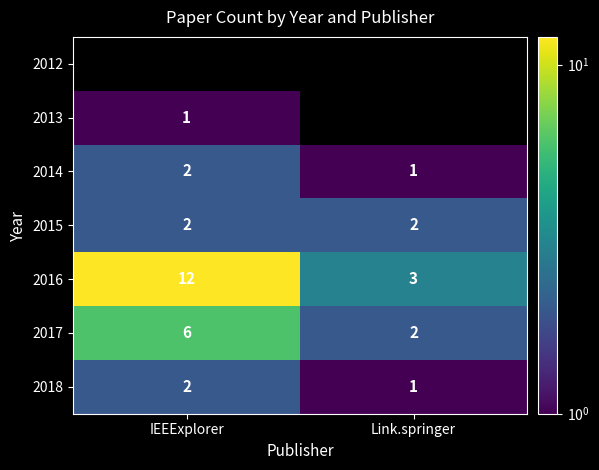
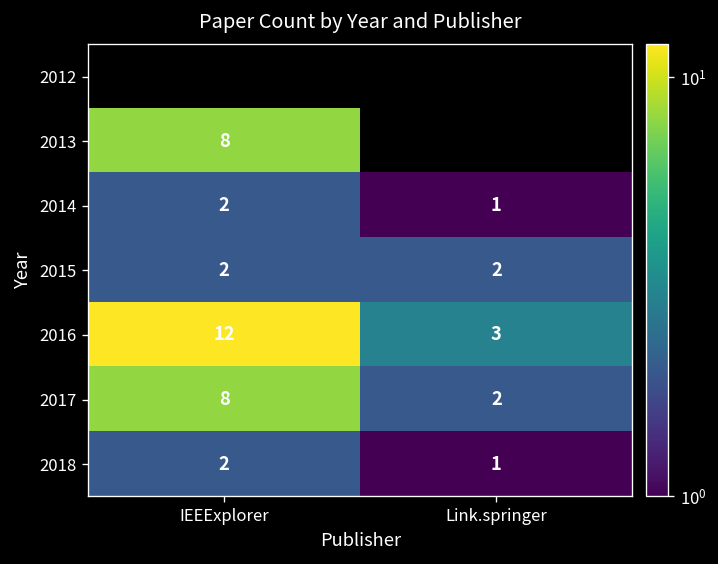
  {
    "2013": {
-     "IEEExplorer": 1
+     "IEEExplorer": 8
    },
    "2014": {
      "IEEExplorer": 2,
      "Link.springer": 1
    },
    "2015": {
      "IEEExplorer": 2,
      "Link.springer": 2
    },
    "2016": {
      "IEEExplorer": 12,
      "Link.springer": 3
    },
    "2017": {
-     "IEEExplorer": 6,
+     "IEEExplorer": 8,
      "Link.springer": 2
    },
    "2018": {
      "IEEExplorer": 2,
      "Link.springer": 1
    }
  }
